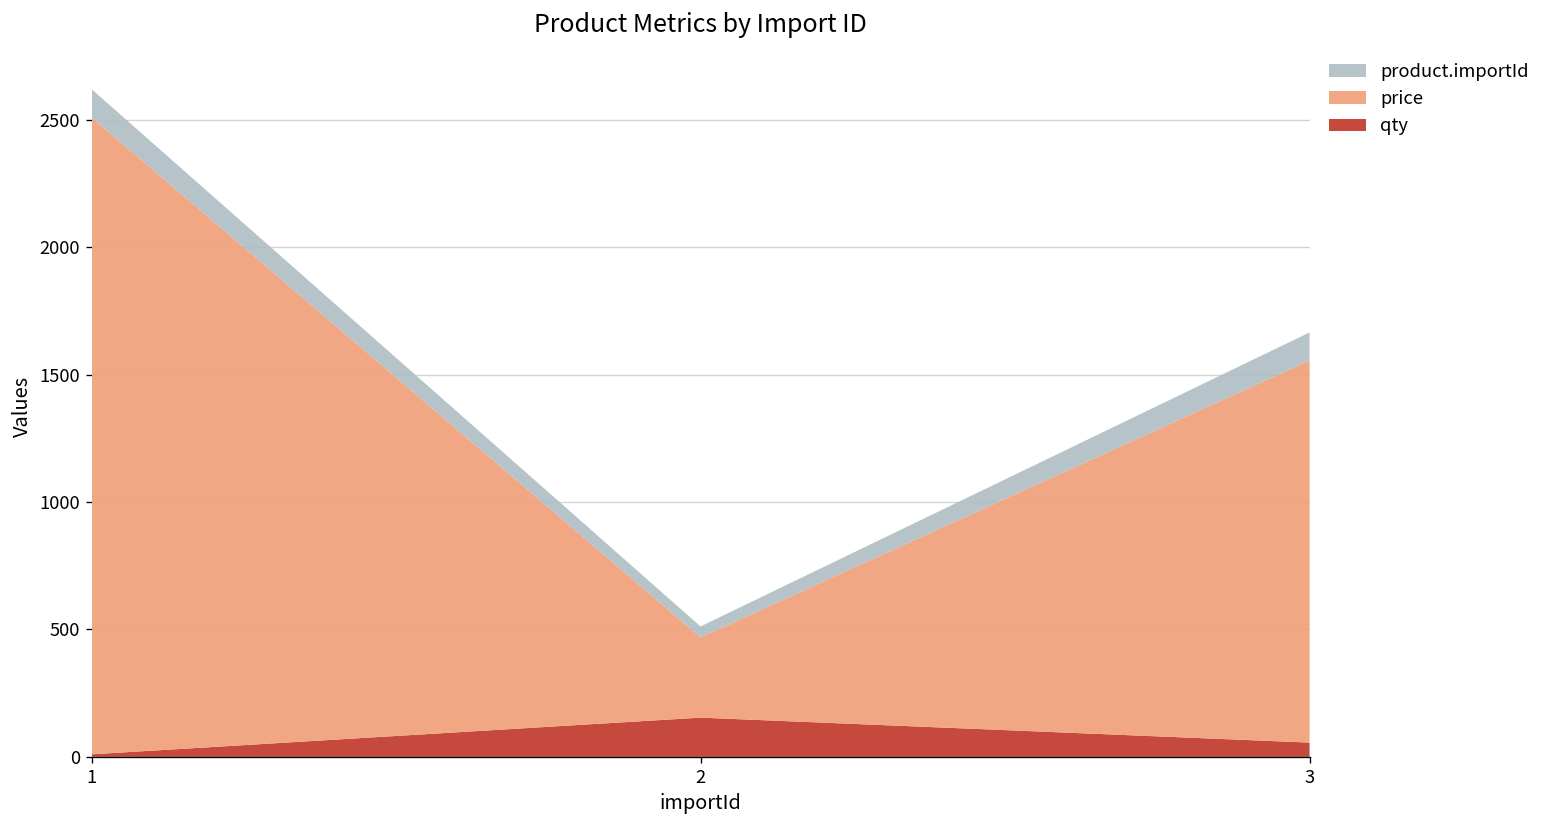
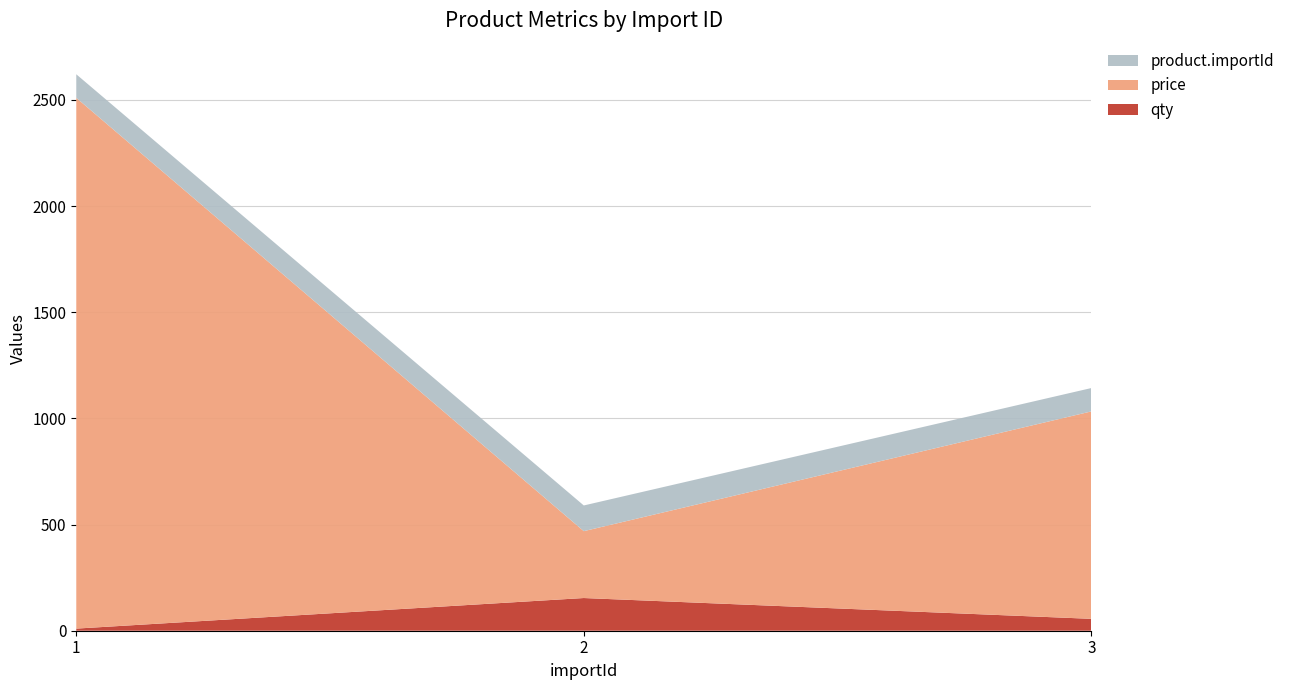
  {
    "qty": {
      "2": 150,
      "3": 60
    },
    "price": {
      "1": 2500,
      "2": 320,
-     "3": 1500
+     "3": 980
    },
    "product.importId": {
      "1": 110,
-     "2": 40,
+     "2": 120,
      "3": 110
    }
  }
